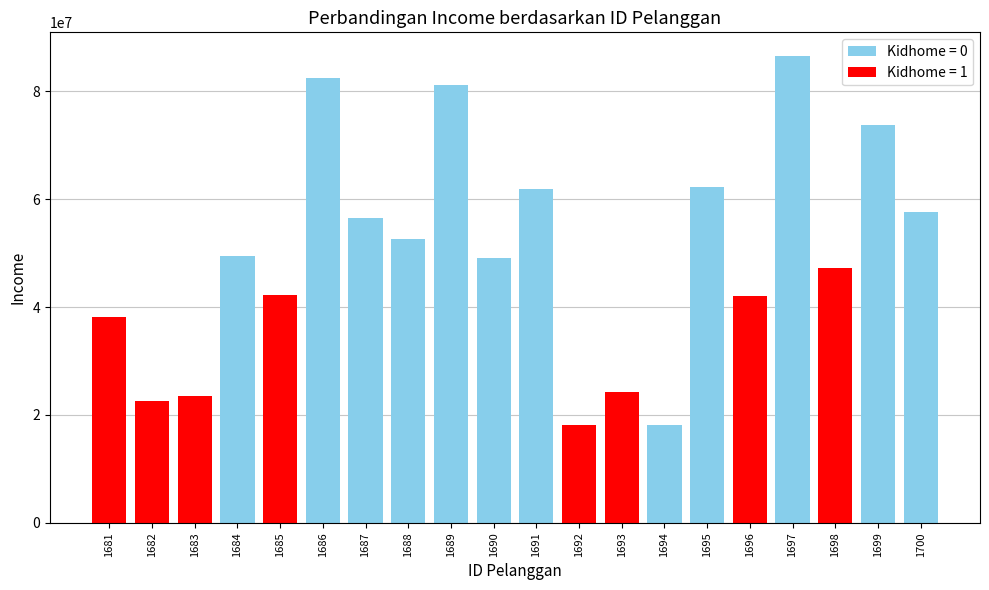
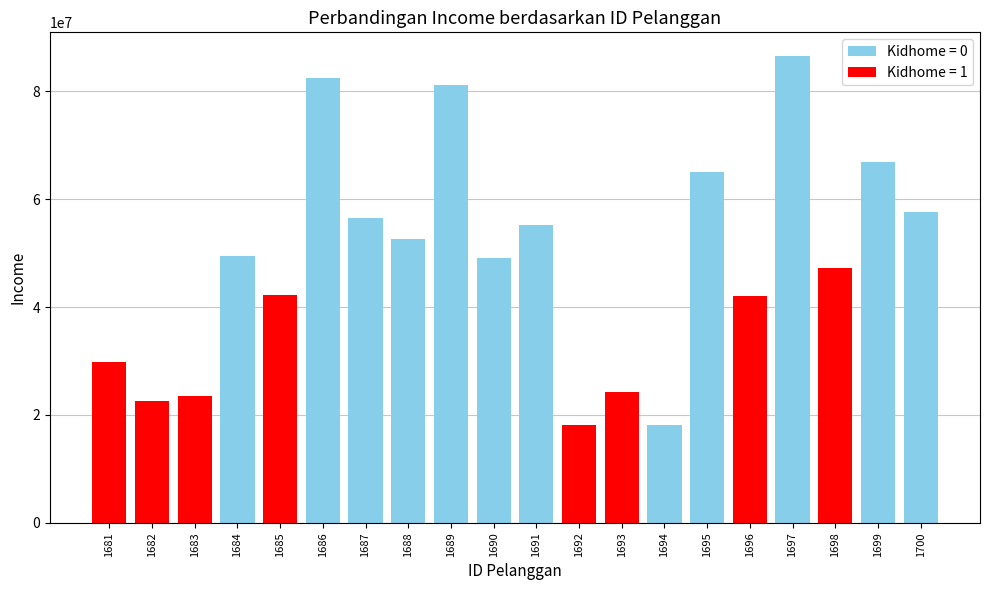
  {
    "Kidhome = 0": {
      "1684": 49000000,
      "1686": 82000000,
      "1687": 57000000,
      "1688": 53000000,
      "1689": 81000000,
      "1690": 49000000,
-     "1691": 62000000,
+     "1691": 55000000,
      "1694": 18000000,
-     "1695": 62000000,
+     "1695": 65000000,
      "1697": 87000000,
-     "1699": 74000000,
+     "1699": 67000000,
      "1700": 58000000
    },
    "Kidhome = 1": {
-     "1681": 38000000,
+     "1681": 30000000,
      "1682": 23000000,
      "1683": 24000000,
      "1685": 42000000,
      "1692": 18000000,
      "1693": 24000000,
      "1696": 42000000,
      "1698": 47000000
    }
  }
